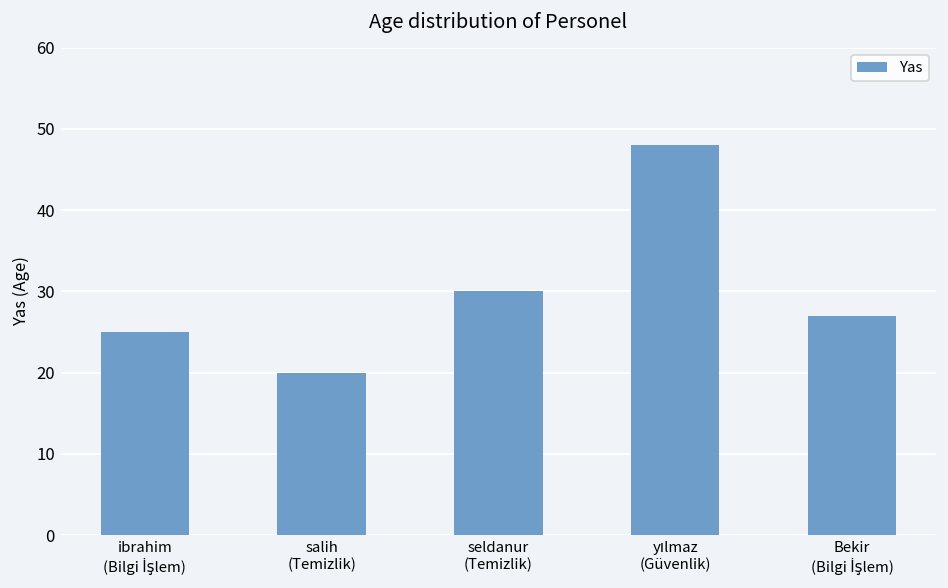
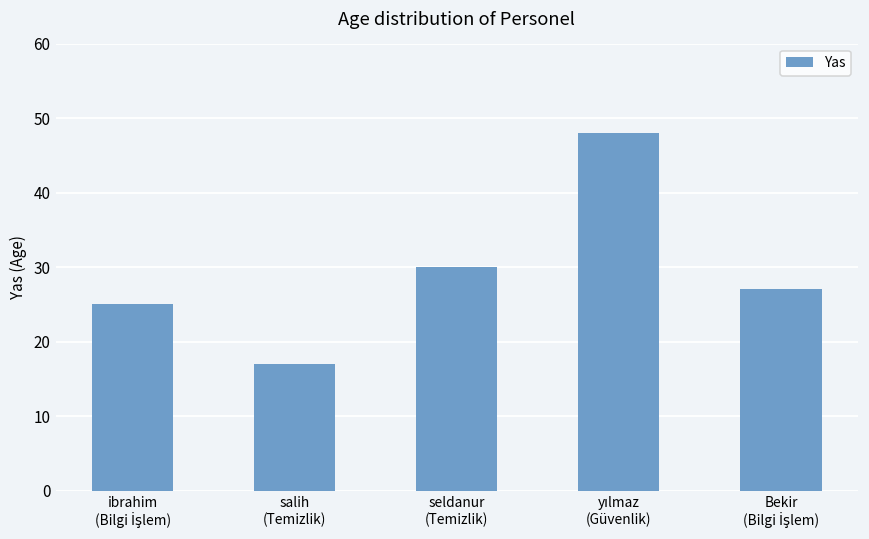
  {
    "ibrahim (Bilgi İşlem)": 25,
-   "salih (Temizlik)": 20,
+   "salih (Temizlik)": 17,
    "seldanur (Temizlik)": 30,
    "yılmaz (Güvenlik)": 48,
    "Bekir (Bilgi İşlem)": 27
  }
